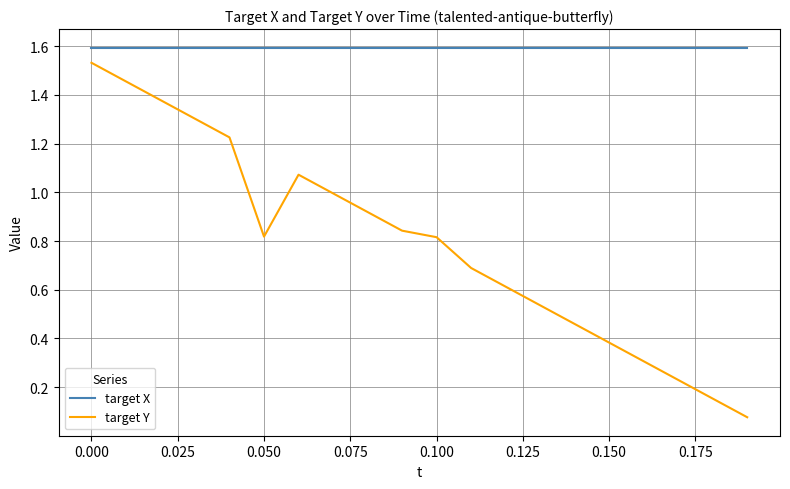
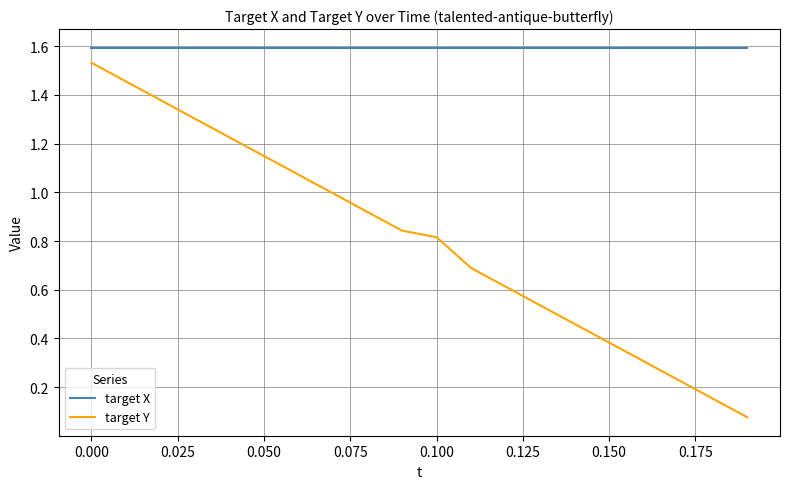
  {
    "target X": {
      "0.000": 1.59,
      "0.050": 1.59,
      "0.100": 1.59,
      "0.150": 1.59
    },
    "target Y": {
      "0.000": 1.53,
-     "0.050": 0.82,
+     "0.050": 1.15,
      "0.100": 0.82,
      "0.150": 0.38
    }
  }
